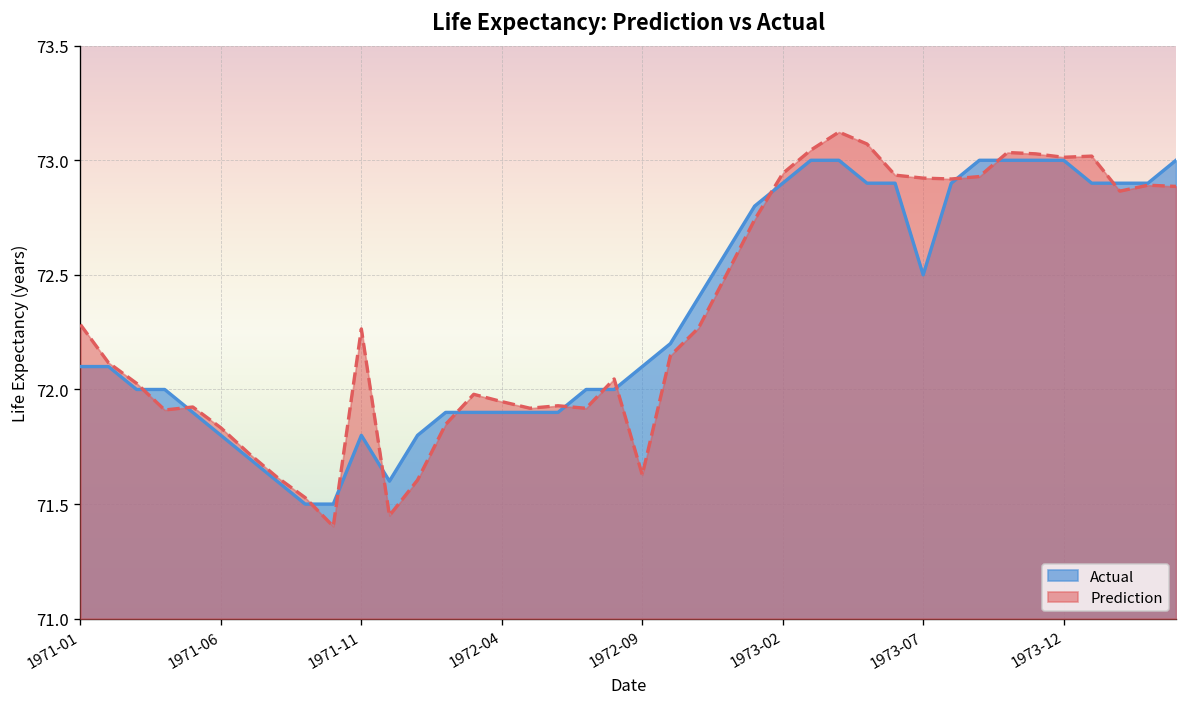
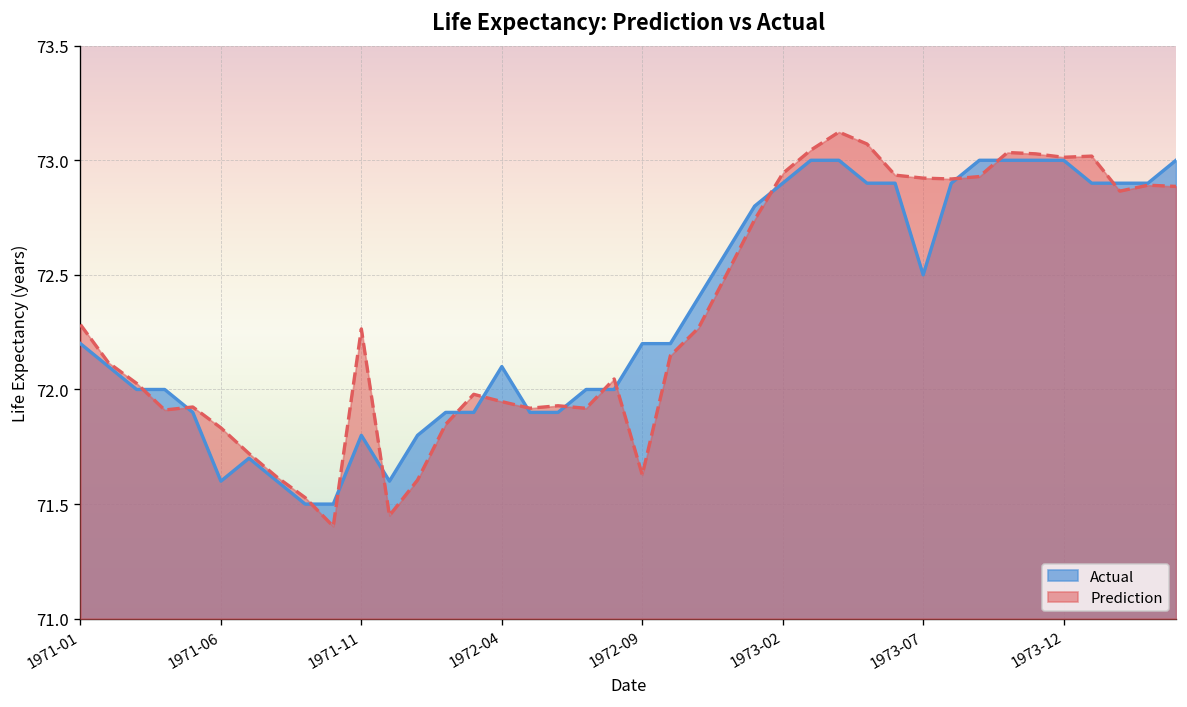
  {
    "Actual": {
-     "1971-01": 72.1,
-     "1971-06": 71.8,
+     "1971-01": 72.2,
+     "1971-06": 71.6,
      "1971-11": 71.8,
-     "1972-04": 71.9,
-     "1972-09": 72.1,
+     "1972-04": 72.1,
+     "1972-09": 72.2,
      "1973-02": 72.9,
      "1973-07": 72.5
    },
    "Prediction": {
      "1971-01": 72.28,
      "1971-06": 71.83,
      "1971-11": 72.26,
      "1972-04": 71.95,
      "1972-09": 71.63,
      "1973-02": 72.94,
      "1973-07": 72.92
    }
  }
